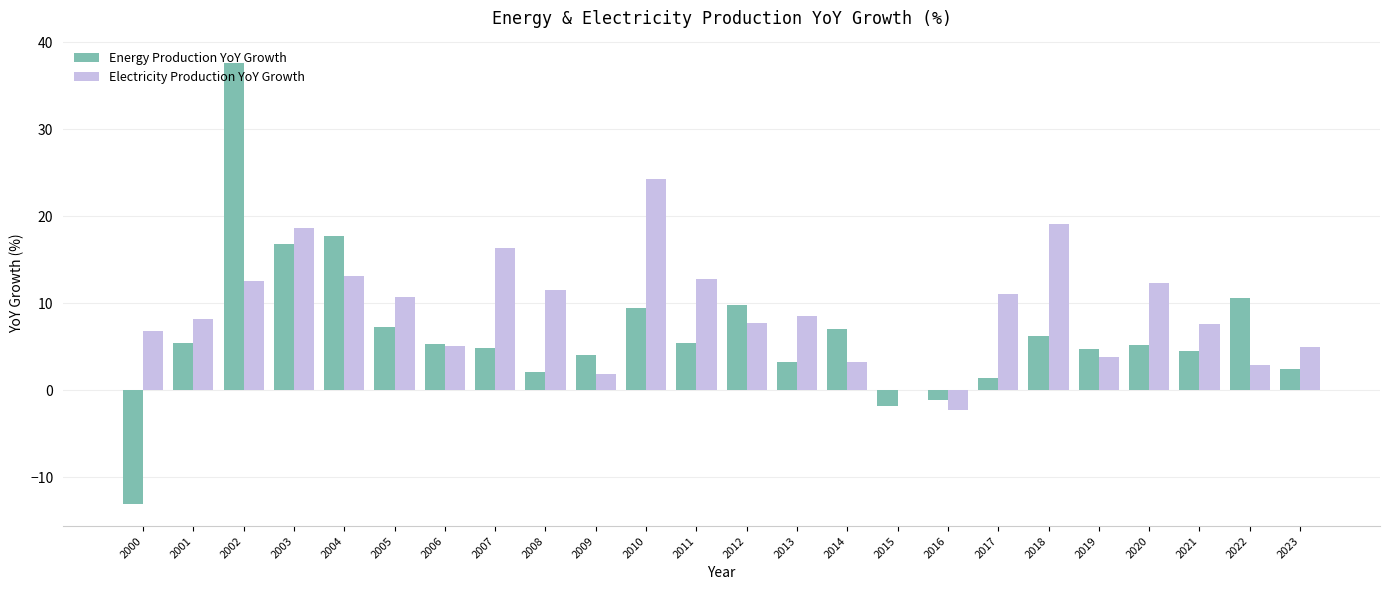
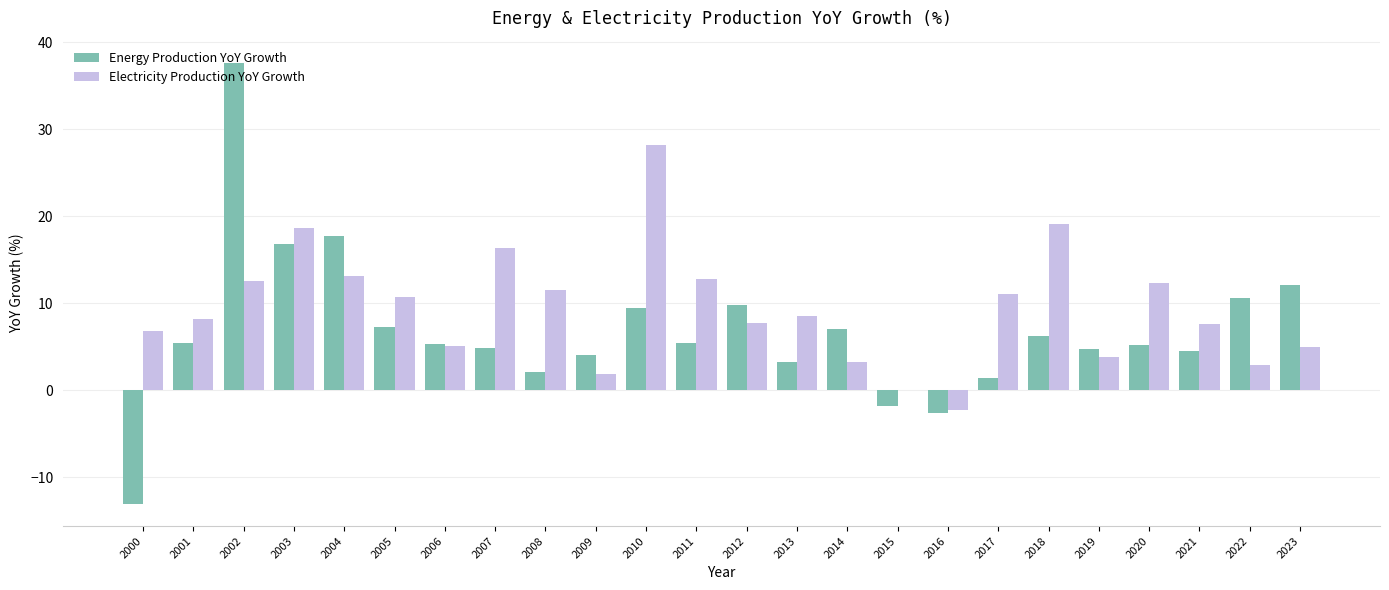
  {
    "Energy Production YoY Growth": {
      "2000": -13,
      "2001": 5,
      "2002": 38,
      "2003": 17,
      "2004": 18,
      "2005": 7,
      "2006": 5,
      "2007": 5,
      "2008": 2,
      "2009": 4,
      "2010": 9,
      "2011": 5,
      "2012": 10,
      "2013": 3,
      "2014": 7,
      "2015": -2,
-     "2016": -1,
+     "2016": -3,
      "2017": 1,
      "2018": 6,
      "2019": 5,
      "2020": 5,
      "2021": 4,
      "2022": 11,
-     "2023": 2
+     "2023": 12
    },
    "Electricity Production YoY Growth": {
      "2000": 7,
      "2001": 8,
      "2002": 13,
      "2003": 19,
      "2004": 13,
      "2005": 11,
      "2006": 5,
      "2007": 16,
      "2008": 12,
      "2009": 2,
-     "2010": 24,
+     "2010": 28,
      "2011": 13,
      "2012": 8,
      "2013": 9,
      "2014": 3,
      "2016": -2,
      "2017": 11,
      "2018": 19,
      "2019": 4,
      "2020": 12,
      "2021": 8,
      "2022": 3,
      "2023": 5
    }
  }
